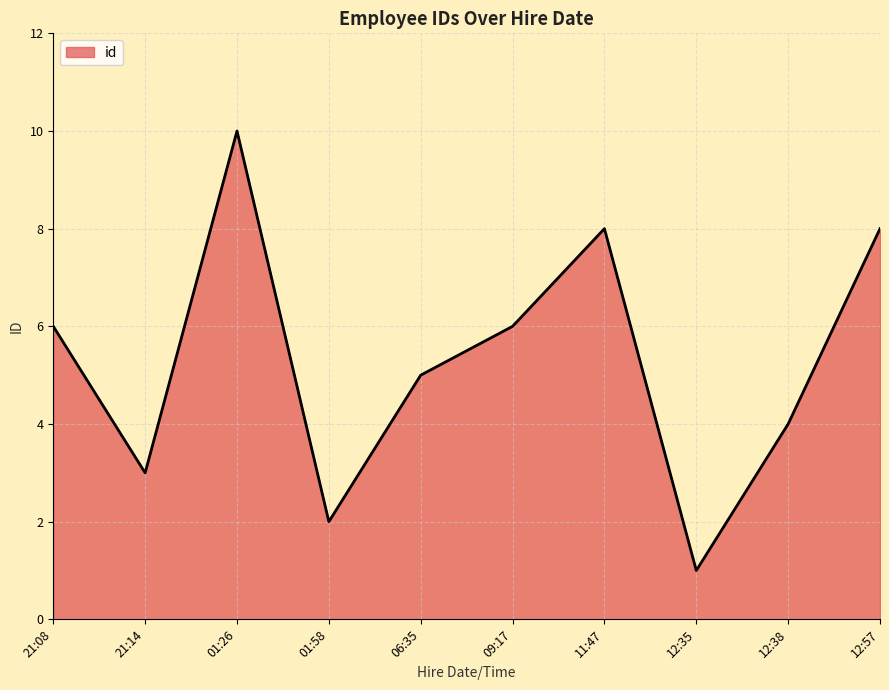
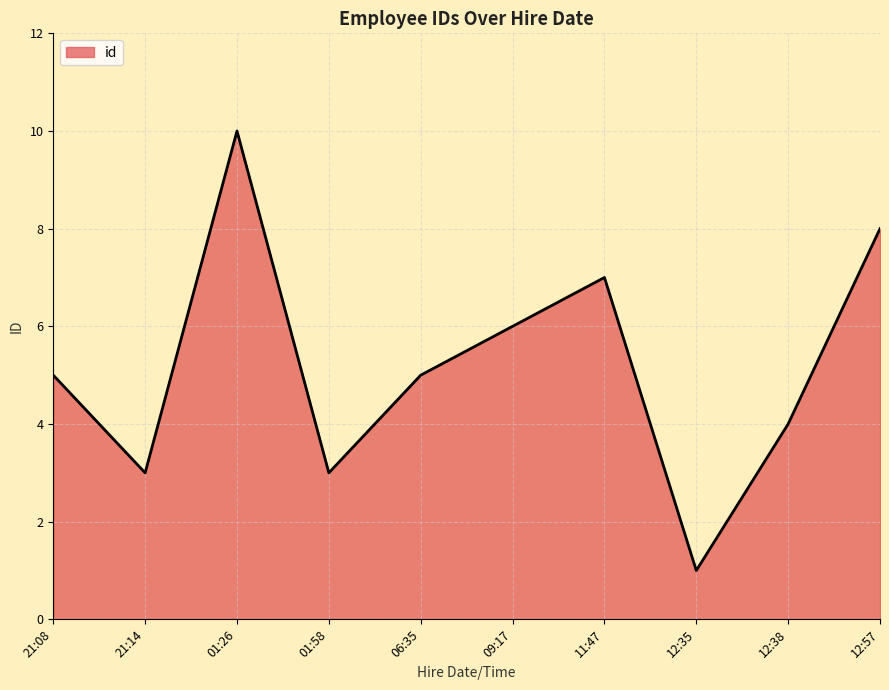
  {
-   "21:08": 6,
+   "21:08": 5,
    "21:14": 3,
    "01:26": 10,
-   "01:58": 2,
+   "01:58": 3,
    "06:35": 5,
    "09:17": 6,
-   "11:47": 8,
+   "11:47": 7,
    "12:35": 1,
    "12:38": 4,
    "12:57": 8
  }
